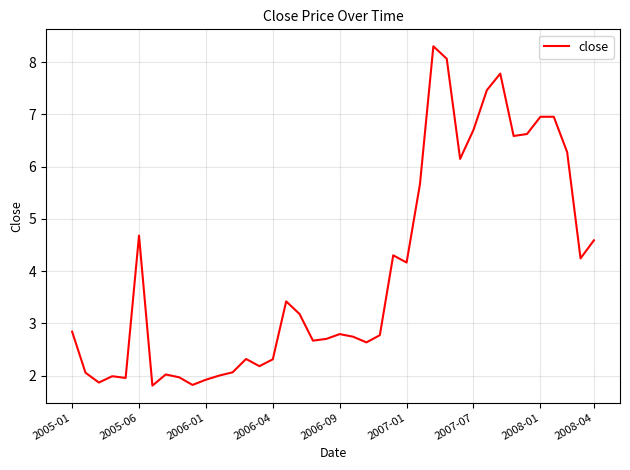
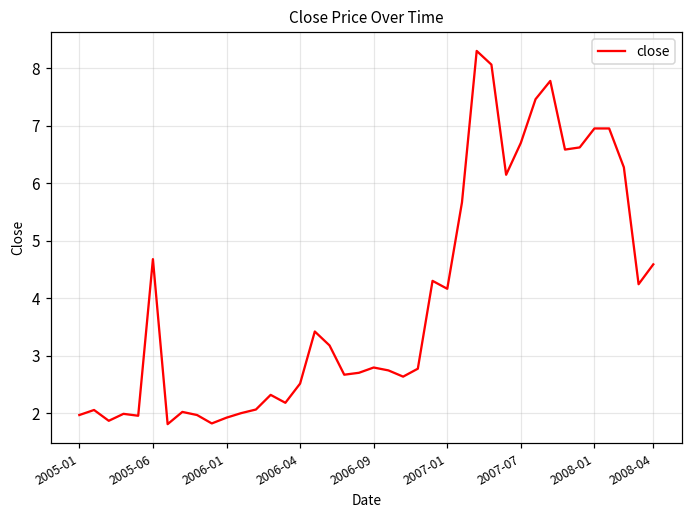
  {
-   "2005-01": 2.8,
+   "2005-01": 2.0,
    "2005-06": 4.7,
-   "2006-04": 2.3,
+   "2006-04": 2.5,
    "2006-09": 2.8,
    "2007-07": 6.7,
    "2008-04": 4.6
  }
